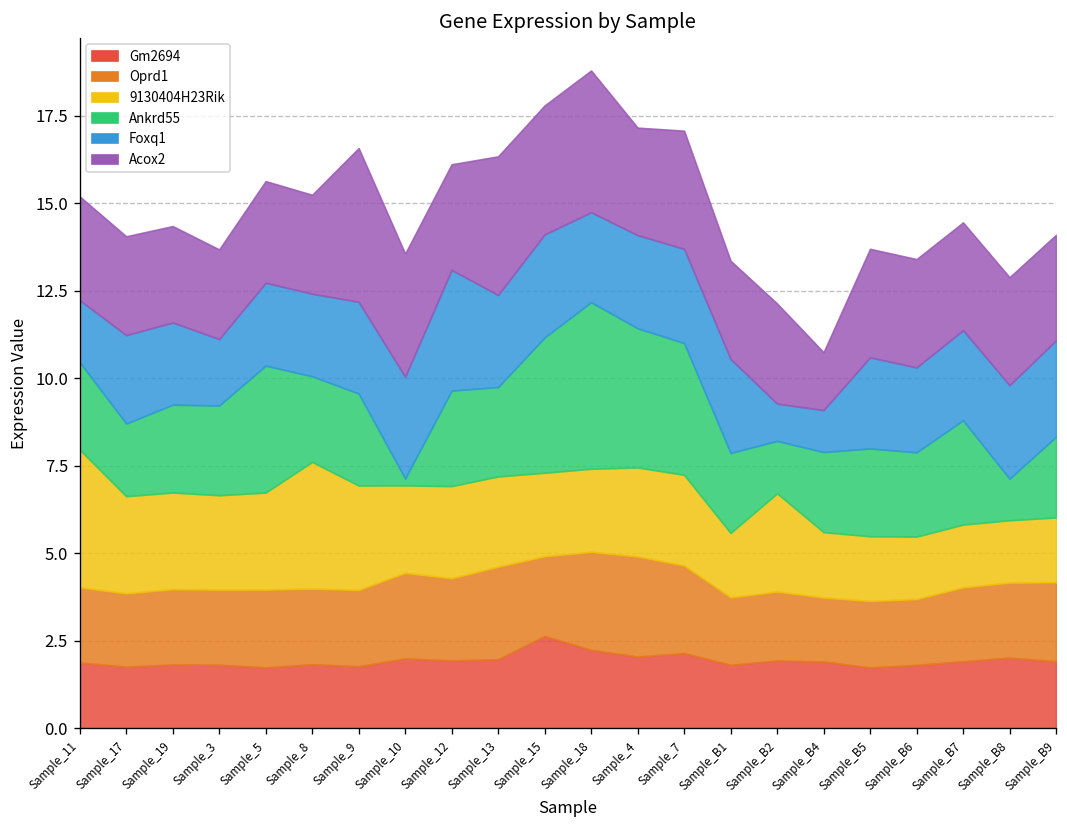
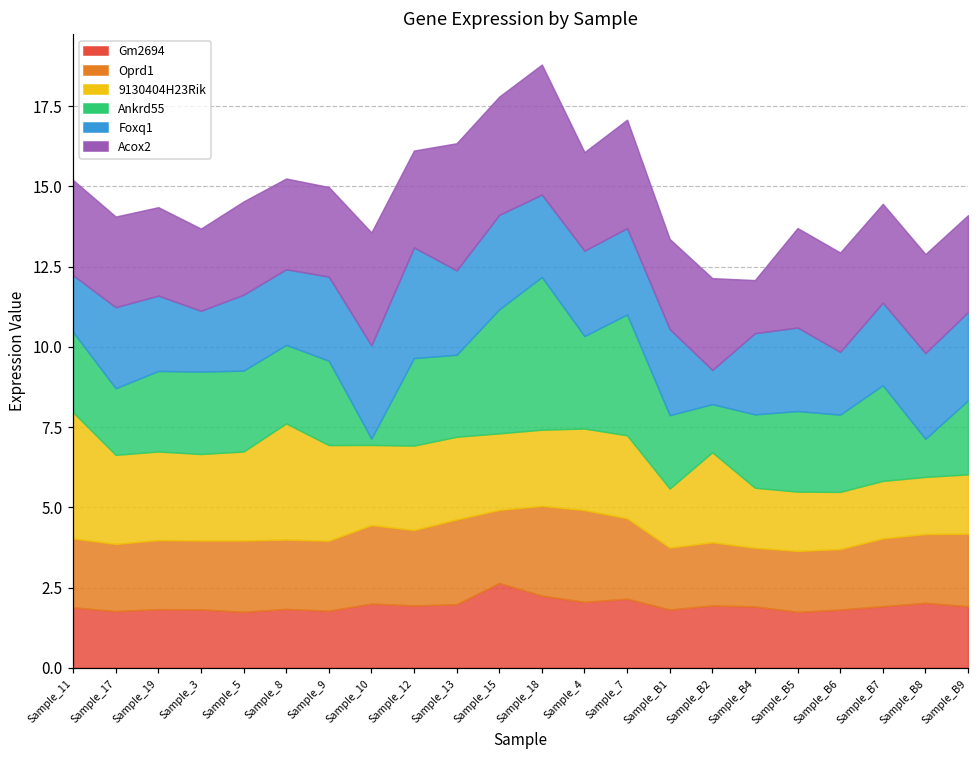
  {
    "9130404H23Rik": {
      "Sample_11": 3.9,
      "Sample_17": 2.8,
      "Sample_19": 2.8,
      "Sample_3": 2.7,
      "Sample_5": 2.8,
      "Sample_8": 3.6,
      "Sample_9": 3.0,
      "Sample_10": 2.5,
      "Sample_12": 2.6,
      "Sample_13": 2.6,
      "Sample_15": 2.4,
      "Sample_18": 2.4,
      "Sample_4": 2.5,
      "Sample_7": 2.6,
      "Sample_B1": 1.8,
      "Sample_B2": 2.8,
      "Sample_B4": 1.9,
      "Sample_B5": 1.8,
      "Sample_B6": 1.8,
      "Sample_B7": 1.8,
      "Sample_B8": 1.8,
      "Sample_B9": 1.9
    },
    "Ankrd55": {
      "Sample_11": 2.5,
      "Sample_17": 2.1,
      "Sample_19": 2.5,
      "Sample_3": 2.6,
-     "Sample_5": 3.6,
+     "Sample_5": 2.5,
      "Sample_8": 2.4,
      "Sample_9": 2.6,
      "Sample_10": 0.2,
      "Sample_12": 2.7,
      "Sample_13": 2.6,
      "Sample_15": 3.9,
      "Sample_18": 4.8,
-     "Sample_4": 4.0,
+     "Sample_4": 2.9,
      "Sample_7": 3.8,
      "Sample_B1": 2.3,
      "Sample_B2": 1.5,
      "Sample_B4": 2.3,
      "Sample_B5": 2.5,
      "Sample_B6": 2.4,
      "Sample_B7": 3.0,
      "Sample_B8": 1.2,
      "Sample_B9": 2.3
    },
    "Foxq1": {
      "Sample_11": 1.8,
      "Sample_17": 2.5,
      "Sample_19": 2.3,
      "Sample_3": 1.9,
      "Sample_5": 2.4,
      "Sample_8": 2.4,
      "Sample_9": 2.6,
      "Sample_10": 2.9,
      "Sample_12": 3.4,
      "Sample_13": 2.6,
      "Sample_15": 2.9,
      "Sample_18": 2.6,
      "Sample_4": 2.7,
      "Sample_7": 2.7,
      "Sample_B1": 2.7,
      "Sample_B2": 1.1,
-     "Sample_B4": 1.2,
+     "Sample_B4": 2.5,
      "Sample_B5": 2.6,
-     "Sample_B6": 2.4,
+     "Sample_B6": 2.0,
      "Sample_B7": 2.6,
      "Sample_B8": 2.7,
      "Sample_B9": 2.8
    },
    "Acox2": {
      "Sample_11": 3.0,
      "Sample_17": 2.8,
      "Sample_19": 2.8,
      "Sample_3": 2.6,
      "Sample_5": 2.9,
      "Sample_8": 2.8,
-     "Sample_9": 4.4,
+     "Sample_9": 2.8,
      "Sample_10": 3.5,
      "Sample_12": 3.0,
      "Sample_13": 4.0,
      "Sample_15": 3.7,
      "Sample_18": 4.0,
      "Sample_4": 3.1,
      "Sample_7": 3.4,
      "Sample_B1": 2.8,
      "Sample_B2": 2.9,
      "Sample_B4": 1.7,
      "Sample_B5": 3.1,
      "Sample_B6": 3.1,
      "Sample_B7": 3.1,
      "Sample_B8": 3.1,
      "Sample_B9": 3.0
    }
  }
